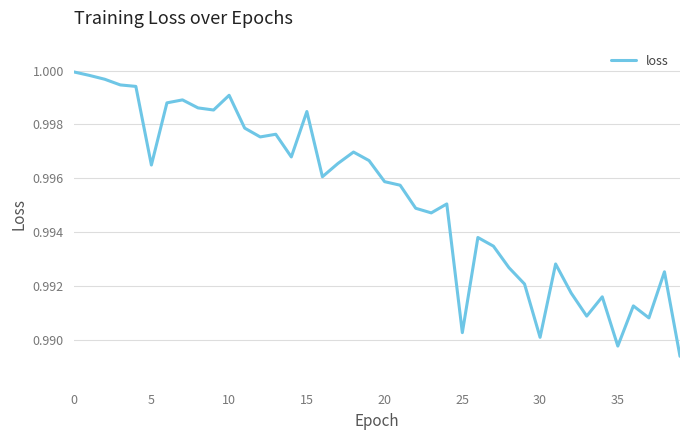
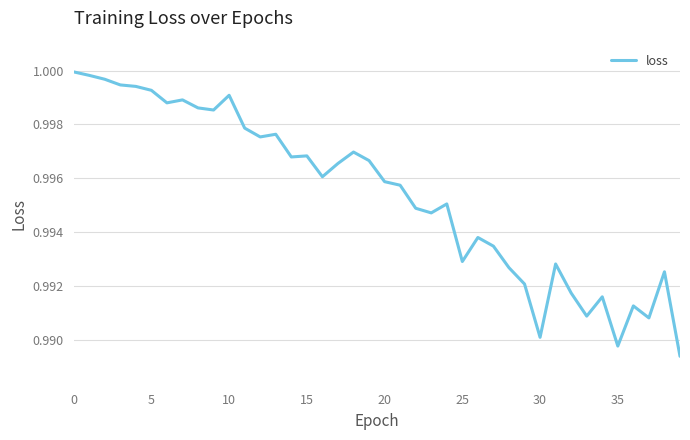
  {
    "0": 1.0000,
-   "5": 0.9965,
+   "5": 0.9993,
    "10": 0.9991,
-   "15": 0.9985,
+   "15": 0.9968,
    "20": 0.9959,
-   "25": 0.9903,
+   "25": 0.9929,
    "30": 0.9901,
    "35": 0.9898
  }
